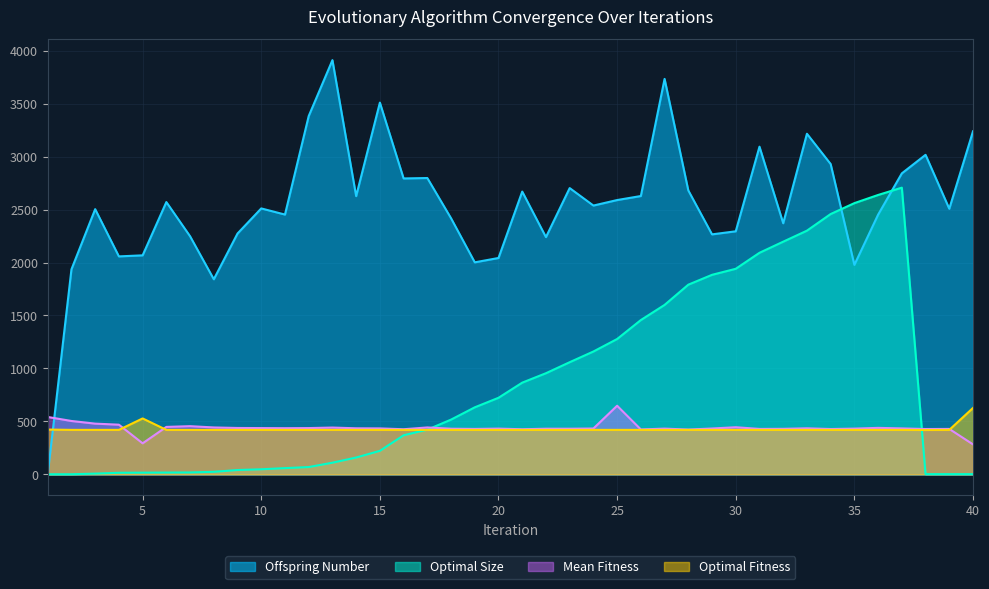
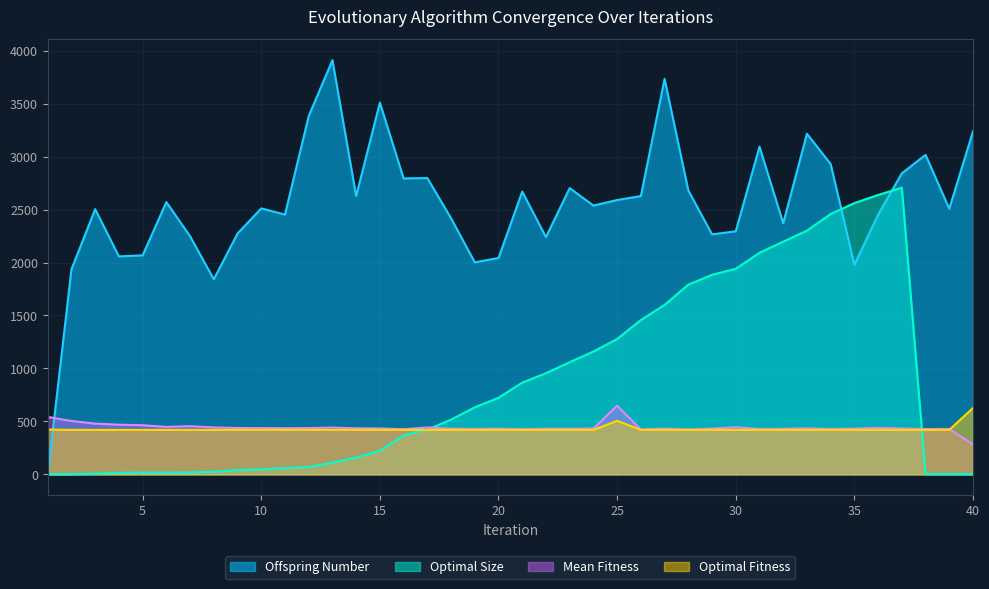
  {
    "Mean Fitness": {
-     "5": 290,
+     "5": 460,
      "25": 650,
      "30": 450,
      "40": 280
    },
    "Optimal Fitness": {
-     "5": 530,
-     "25": 420,
+     "5": 420,
+     "25": 510,
      "30": 420,
      "40": 630
    }
  }
